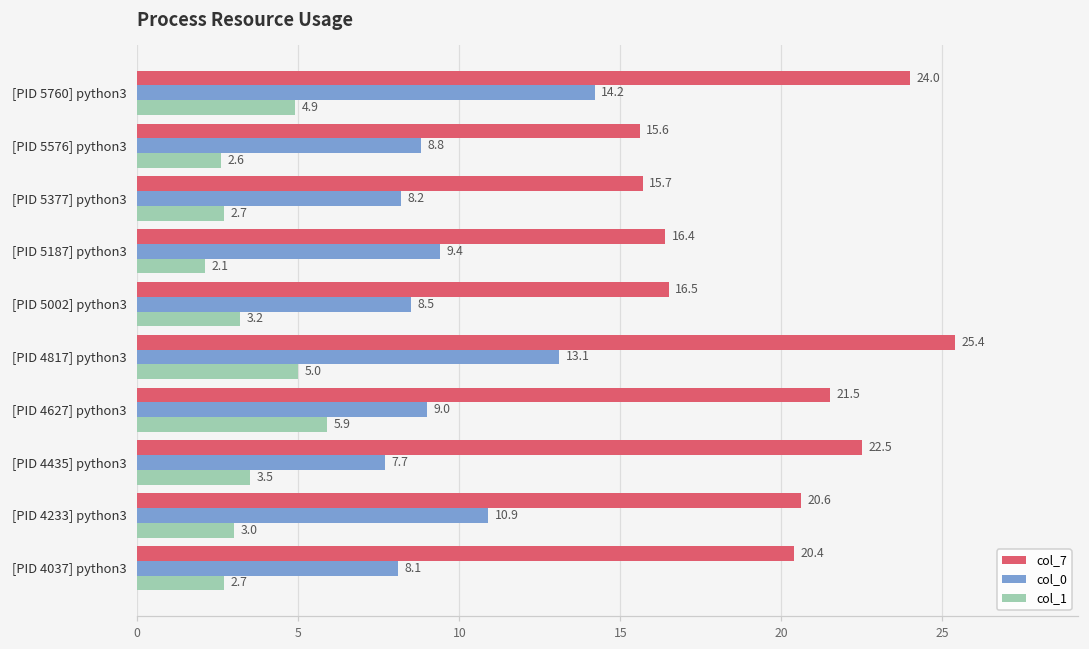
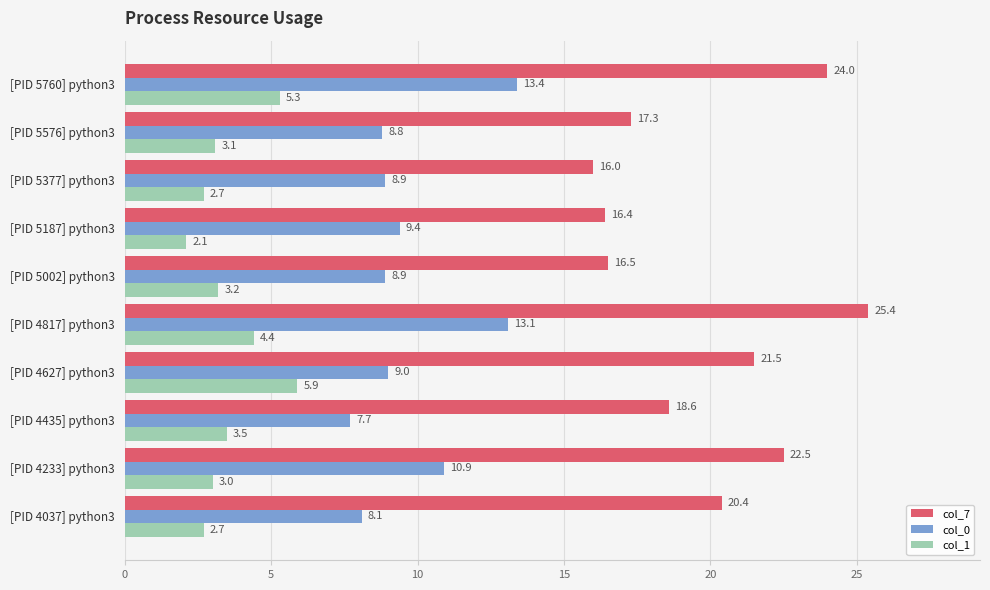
  {
    "col_7": {
      "[PID 5760] python3": 24.0,
-     "[PID 5576] python3": 15.6,
-     "[PID 5377] python3": 15.7,
+     "[PID 5576] python3": 17.3,
+     "[PID 5377] python3": 16.0,
      "[PID 5187] python3": 16.4,
      "[PID 5002] python3": 16.5,
      "[PID 4817] python3": 25.4,
      "[PID 4627] python3": 21.5,
-     "[PID 4435] python3": 22.5,
-     "[PID 4233] python3": 20.6,
+     "[PID 4435] python3": 18.6,
+     "[PID 4233] python3": 22.5,
      "[PID 4037] python3": 20.4
    },
    "col_0": {
-     "[PID 5760] python3": 14.2,
+     "[PID 5760] python3": 13.4,
      "[PID 5576] python3": 8.8,
-     "[PID 5377] python3": 8.2,
+     "[PID 5377] python3": 8.9,
      "[PID 5187] python3": 9.4,
-     "[PID 5002] python3": 8.5,
+     "[PID 5002] python3": 8.9,
      "[PID 4817] python3": 13.1,
      "[PID 4627] python3": 9.0,
      "[PID 4435] python3": 7.7,
      "[PID 4233] python3": 10.9,
      "[PID 4037] python3": 8.1
    },
    "col_1": {
-     "[PID 5760] python3": 4.9,
-     "[PID 5576] python3": 2.6,
+     "[PID 5760] python3": 5.3,
+     "[PID 5576] python3": 3.1,
      "[PID 5377] python3": 2.7,
      "[PID 5187] python3": 2.1,
      "[PID 5002] python3": 3.2,
-     "[PID 4817] python3": 5.0,
+     "[PID 4817] python3": 4.4,
      "[PID 4627] python3": 5.9,
      "[PID 4435] python3": 3.5,
      "[PID 4233] python3": 3.0,
      "[PID 4037] python3": 2.7
    }
  }
